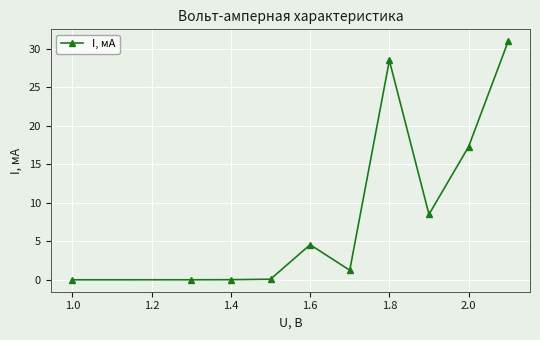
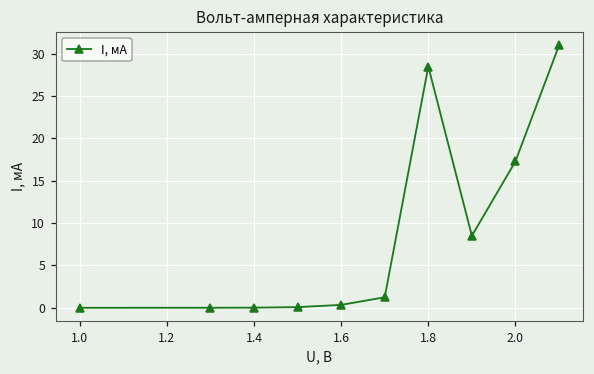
  {
    "1.0": 0,
    "1.4": 0,
-   "1.6": 5,
+   "1.6": 0,
    "1.8": 29,
    "2.0": 17
  }
